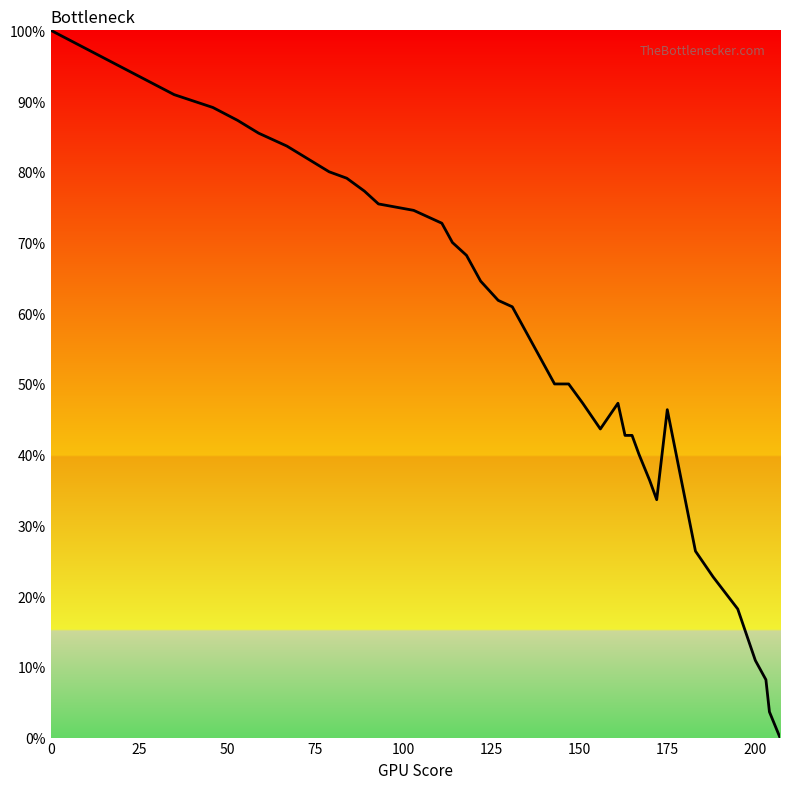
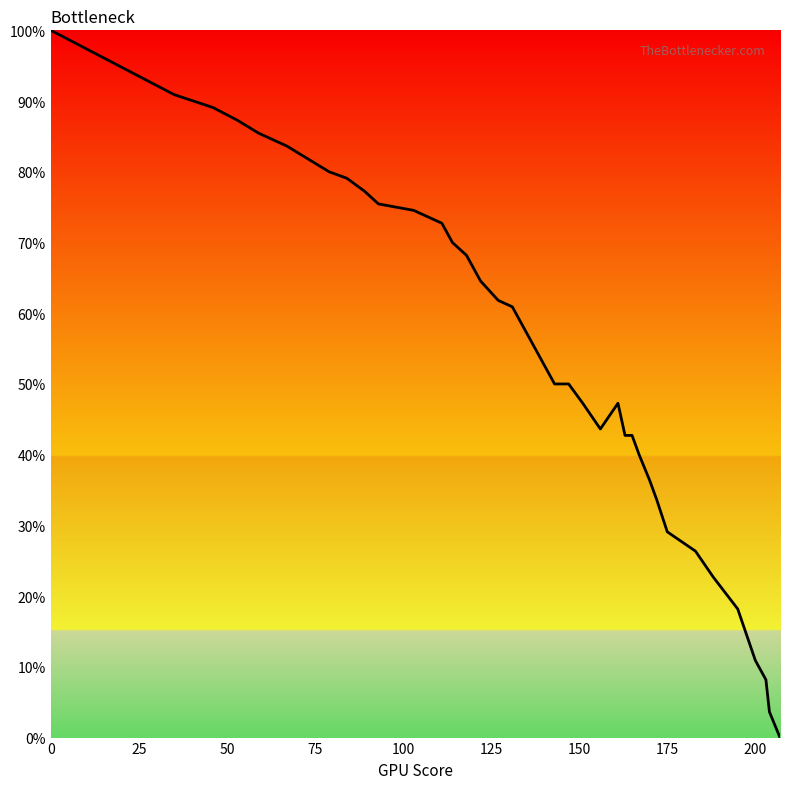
  {
    "0": "100%",
-   "175": "46%",
+   "175": "29%",
    "200": "11%"
  }
